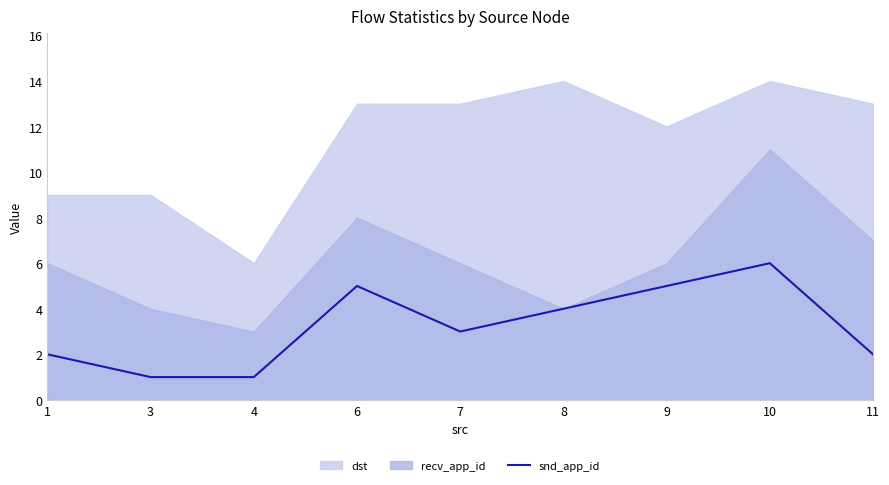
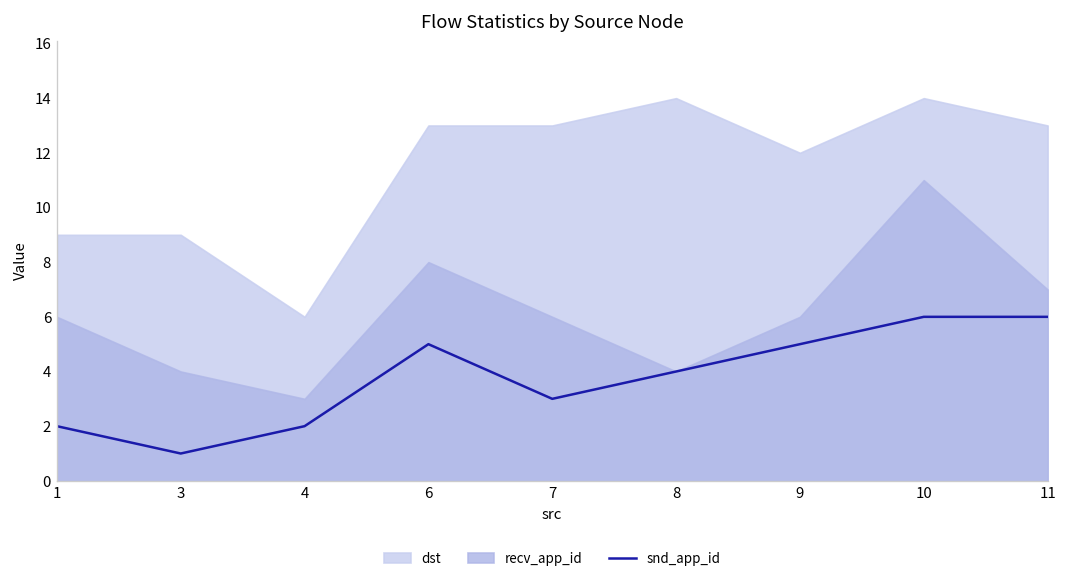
  {
    "snd_app_id": {
      "1": 2,
      "3": 1,
-     "4": 1,
+     "4": 2,
      "6": 5,
      "7": 3,
      "9": 5,
      "10": 6,
-     "11": 2
+     "11": 6
    }
  }
